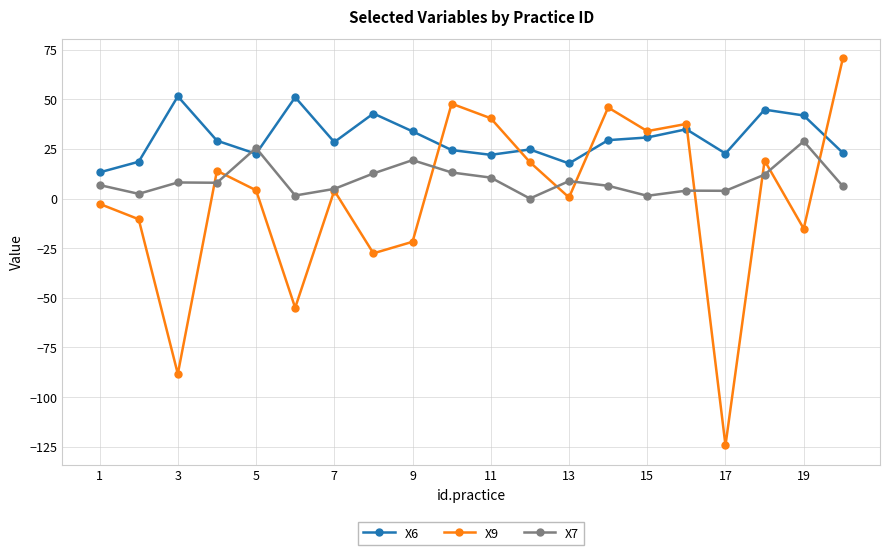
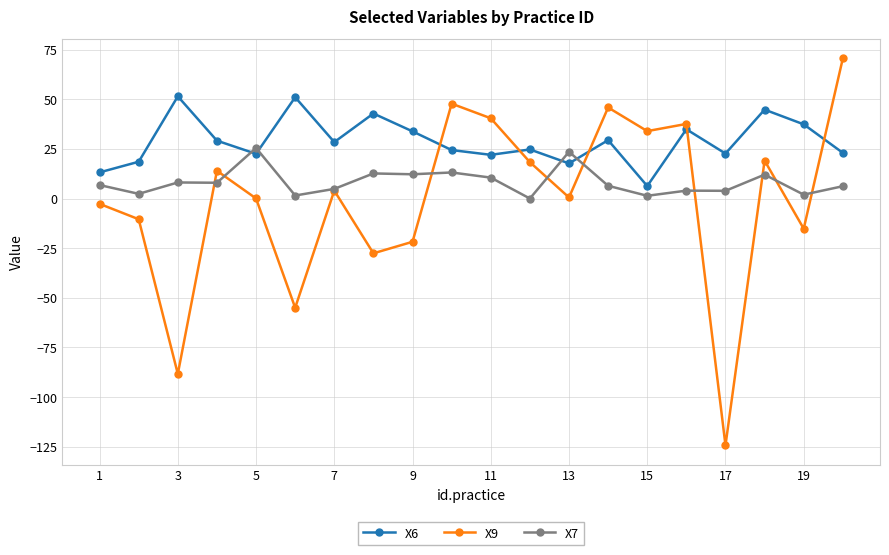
  {
    "X6": {
      "1": 13,
      "3": 51,
      "5": 23,
      "7": 28,
      "9": 34,
      "11": 22,
      "13": 18,
-     "15": 31,
+     "15": 6,
      "17": 23,
-     "19": 42
+     "19": 37
    },
    "X9": {
      "1": -3,
      "3": -88,
-     "5": 4,
+     "5": 0,
      "9": -22,
      "11": 40,
      "13": 1,
      "15": 34,
      "17": -124,
      "19": -15
    },
    "X7": {
      "1": 7,
      "3": 8,
      "5": 25,
-     "9": 19,
+     "9": 12,
      "11": 11,
-     "13": 9,
+     "13": 24,
      "15": 1,
      "17": 4,
-     "19": 29
+     "19": 2
    }
  }
